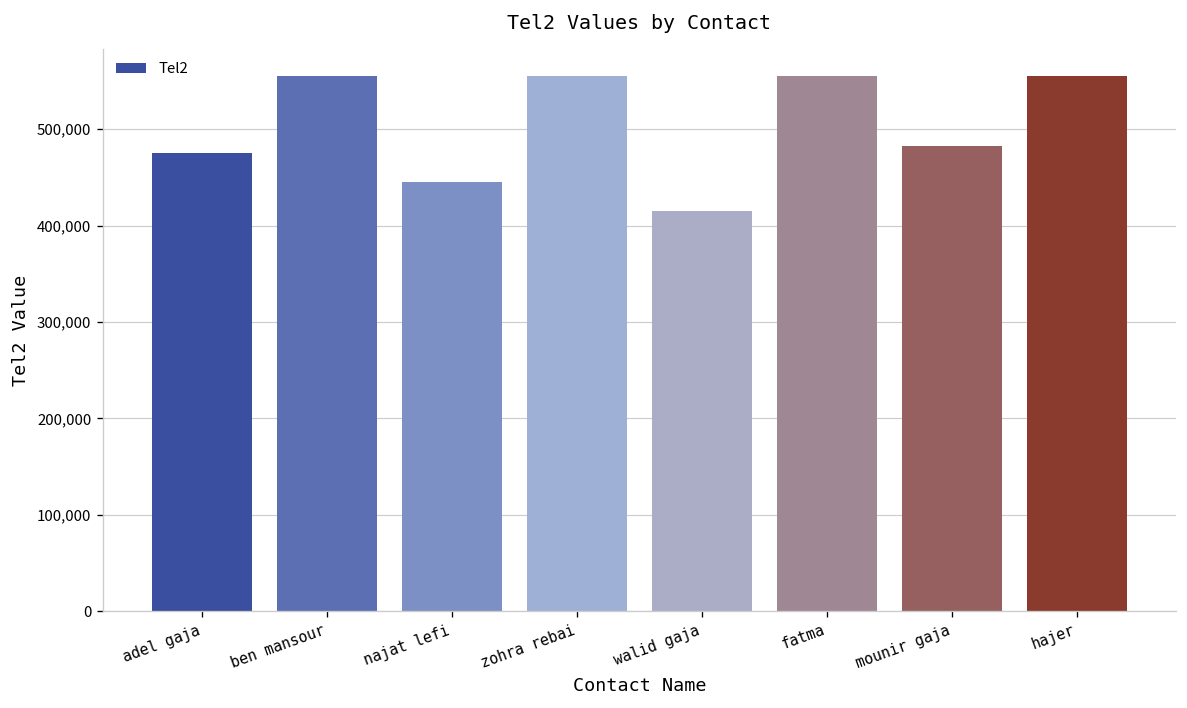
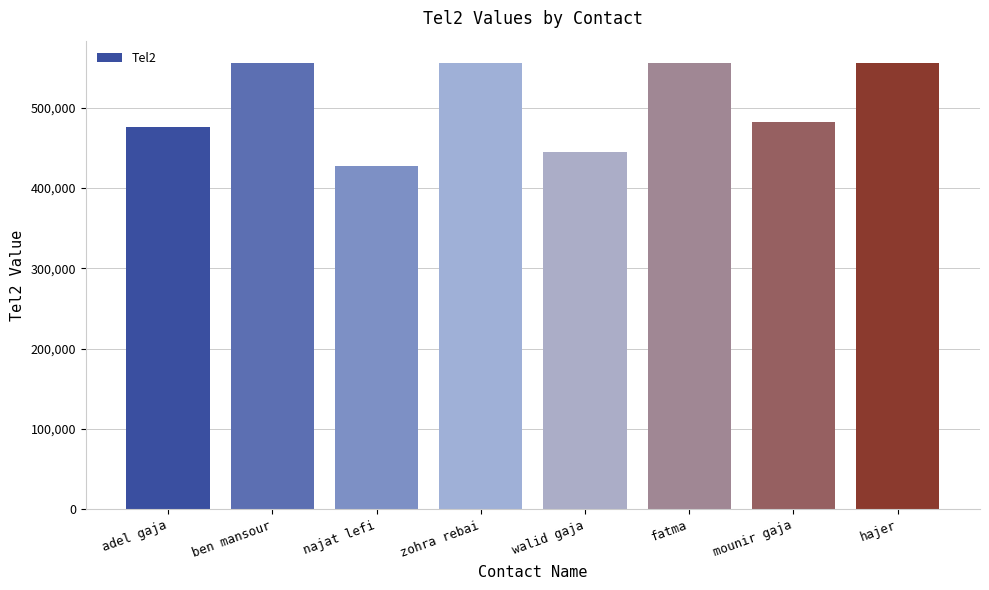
  {
    "adel gaja": "480,000",
    "ben mansour": "560,000",
-   "najat lefi": "440,000",
+   "najat lefi": "430,000",
    "zohra rebai": "560,000",
-   "walid gaja": "420,000",
+   "walid gaja": "440,000",
    "fatma": "560,000",
    "mounir gaja": "480,000",
    "hajer": "560,000"
  }
